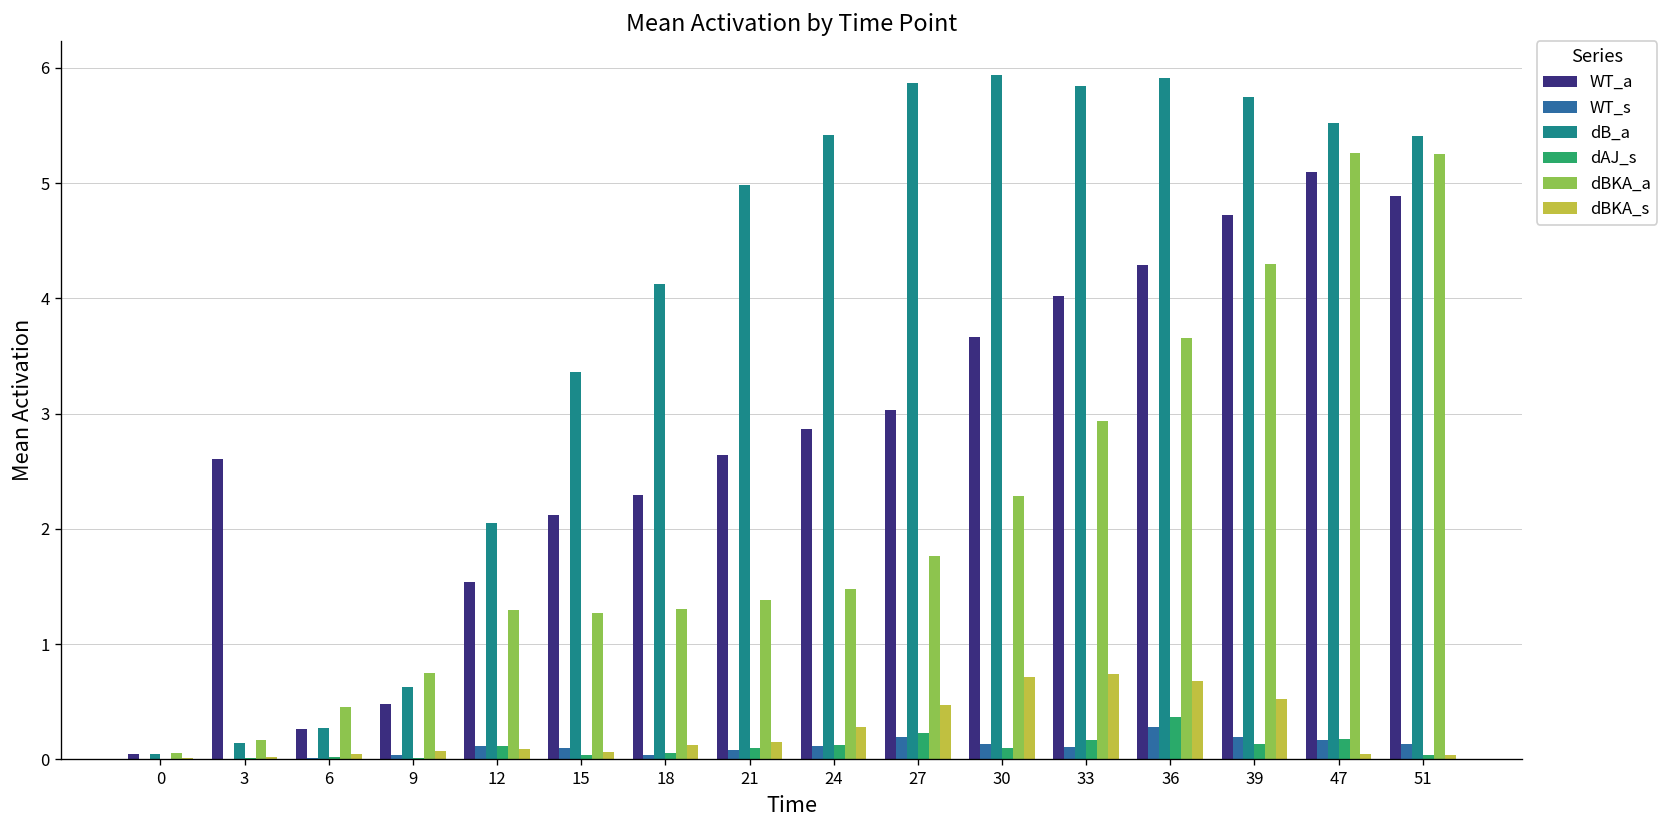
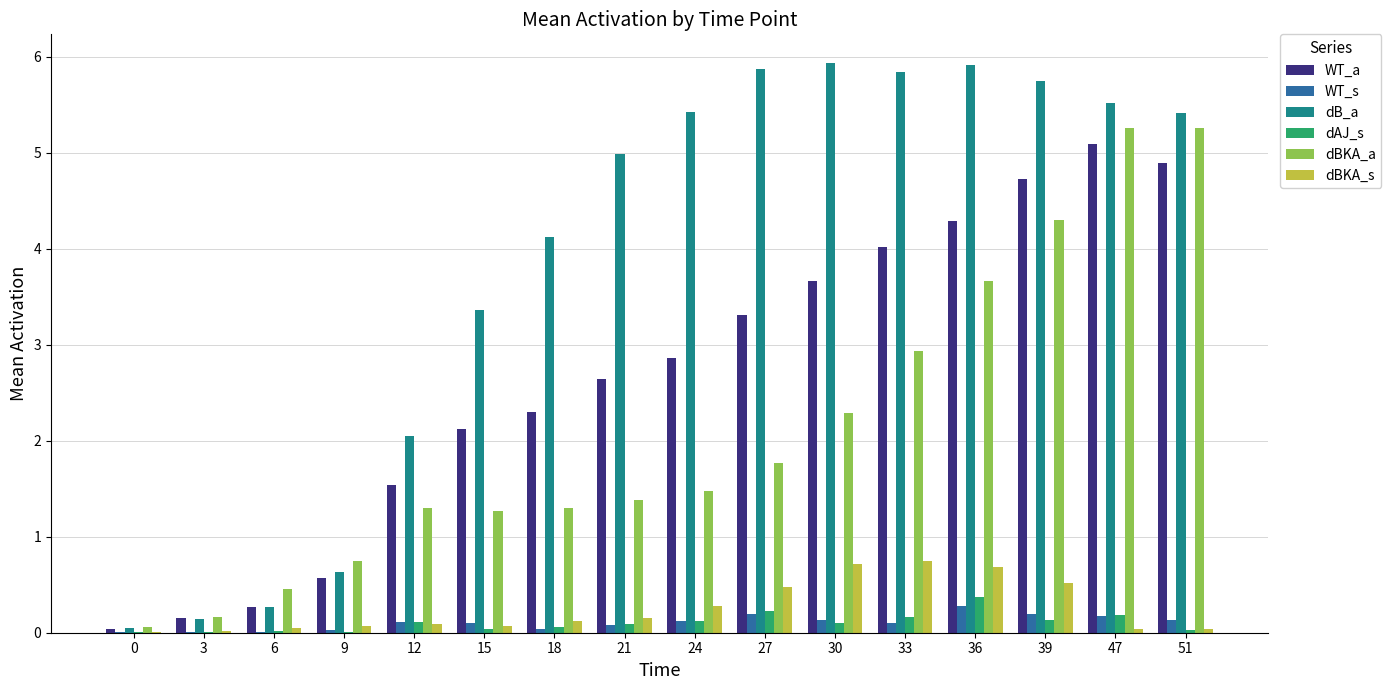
  {
    "WT_a": {
      "0": 0.0,
-     "3": 2.6,
+     "3": 0.1,
      "6": 0.3,
-     "9": 0.5,
+     "9": 0.6,
      "12": 1.5,
      "15": 2.1,
      "18": 2.3,
      "21": 2.6,
      "24": 2.9,
-     "27": 3.0,
+     "27": 3.3,
      "30": 3.7,
      "33": 4.0,
      "36": 4.3,
      "39": 4.7,
      "47": 5.1,
      "51": 4.9
    }
  }
